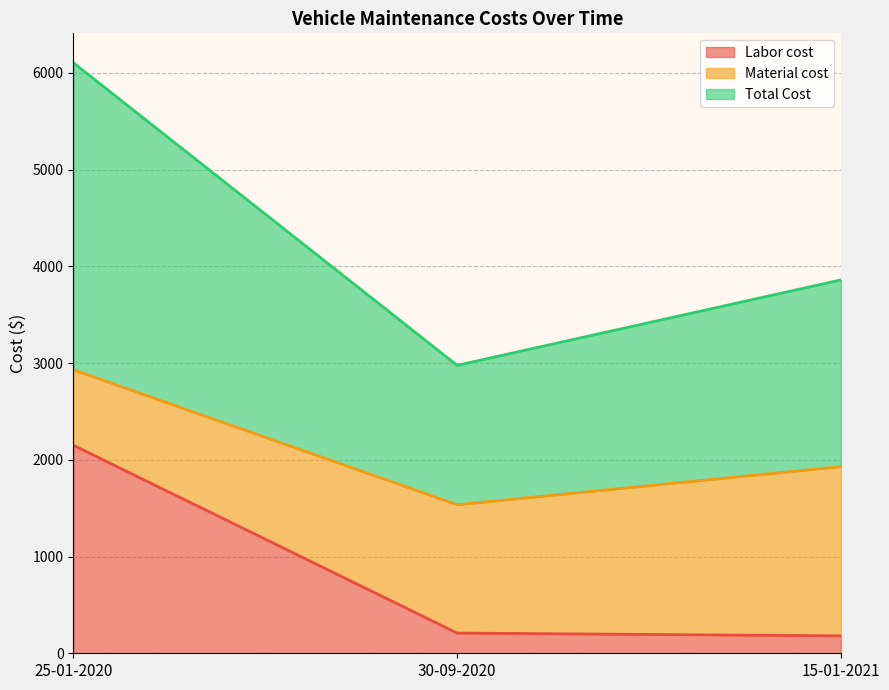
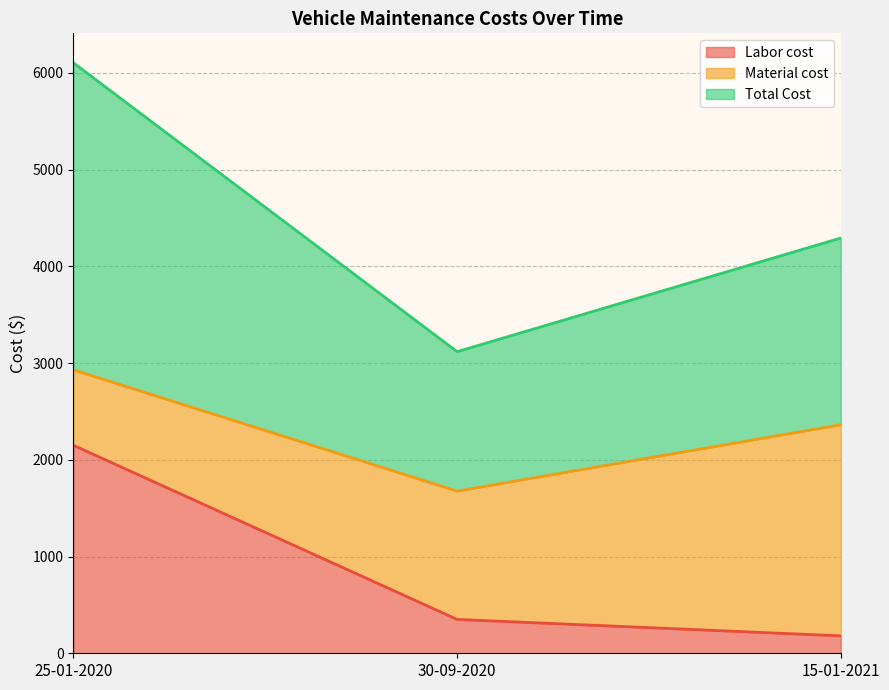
  {
    "Labor cost": {
      "25-01-2020": 2200,
-     "30-09-2020": 200,
+     "30-09-2020": 400,
      "15-01-2021": 200
    },
    "Material cost": {
      "25-01-2020": 800,
      "30-09-2020": 1300,
-     "15-01-2021": 1800
+     "15-01-2021": 2200
    },
    "Total Cost": {
      "25-01-2020": 3200,
      "30-09-2020": 1400,
      "15-01-2021": 1900
    }
  }
